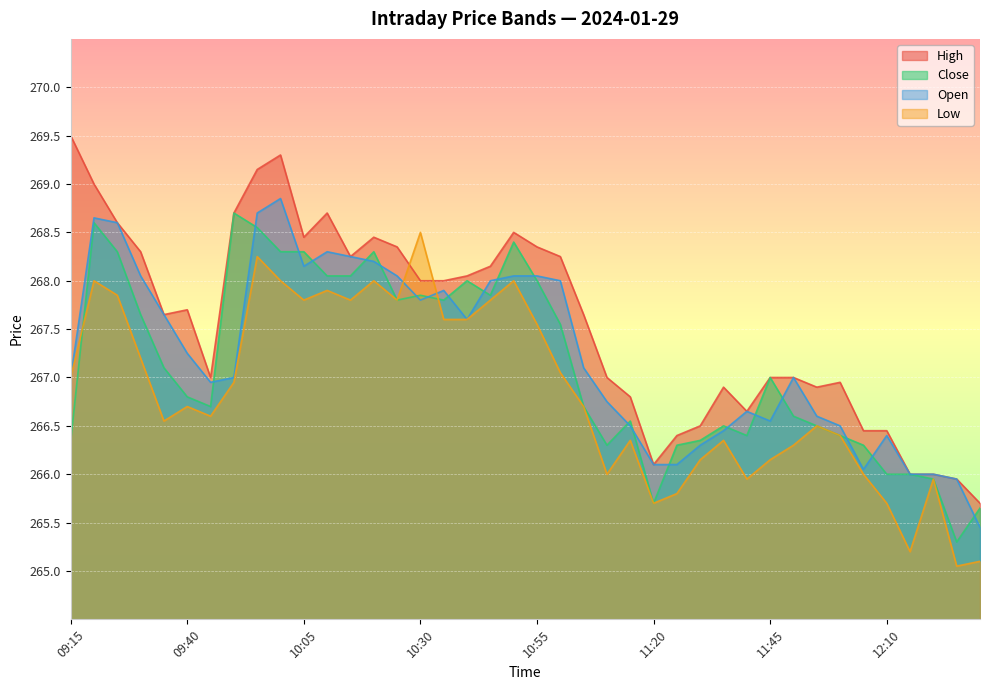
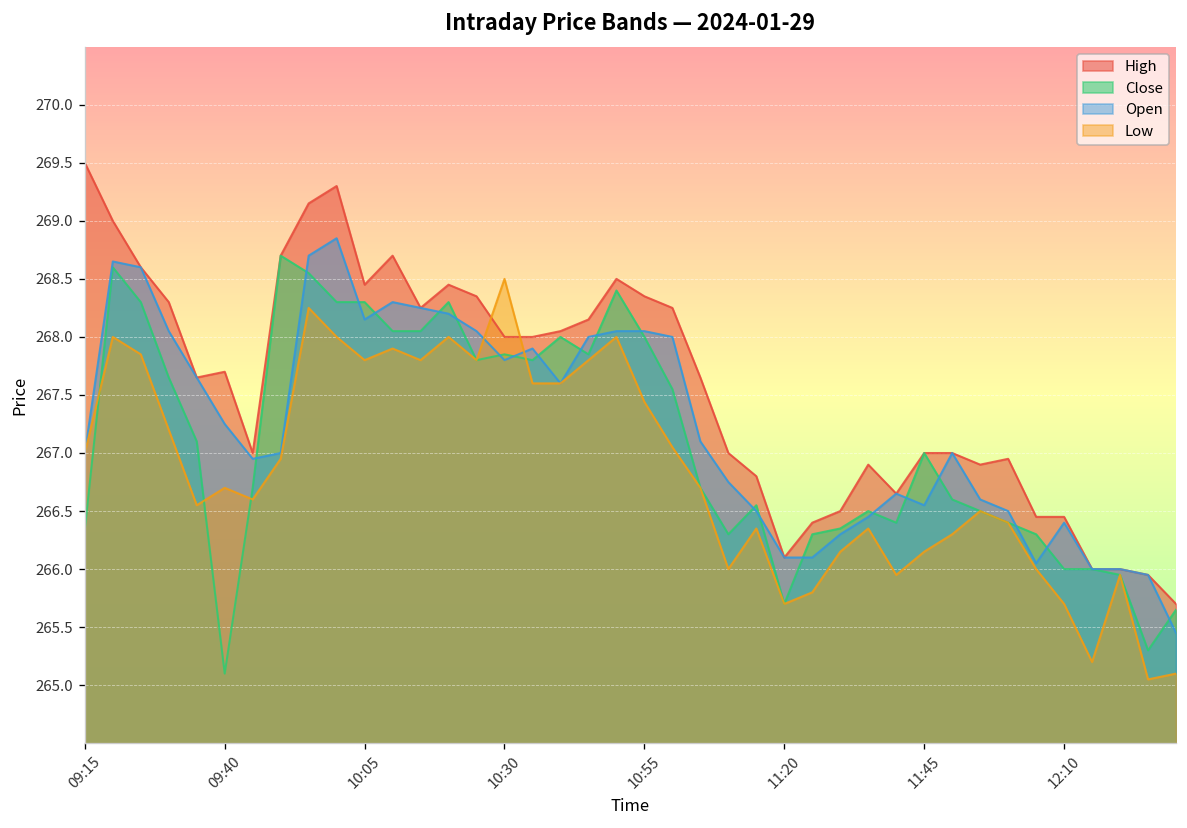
  {
    "High": {
      "09:15": 269.5,
      "09:40": 267.7,
      "10:05": 268.5,
      "10:30": 268.0,
      "10:55": 268.4,
      "12:10": 266.5
    },
    "Close": {
      "09:15": 266.3,
-     "09:40": 266.8,
+     "09:40": 265.1,
      "10:05": 268.3,
      "10:30": 267.9,
      "10:55": 268.0,
      "12:10": 266.0
    },
    "Open": {
      "09:40": 267.3,
      "10:05": 268.2,
      "10:30": 267.8,
      "10:55": 268.1,
      "11:45": 266.6,
      "12:10": 266.4
    },
    "Low": {
      "09:40": 266.7,
      "10:05": 267.8,
      "10:30": 268.5,
-     "10:55": 267.6,
+     "10:55": 267.4,
      "11:45": 266.2,
      "12:10": 265.7
    }
  }
